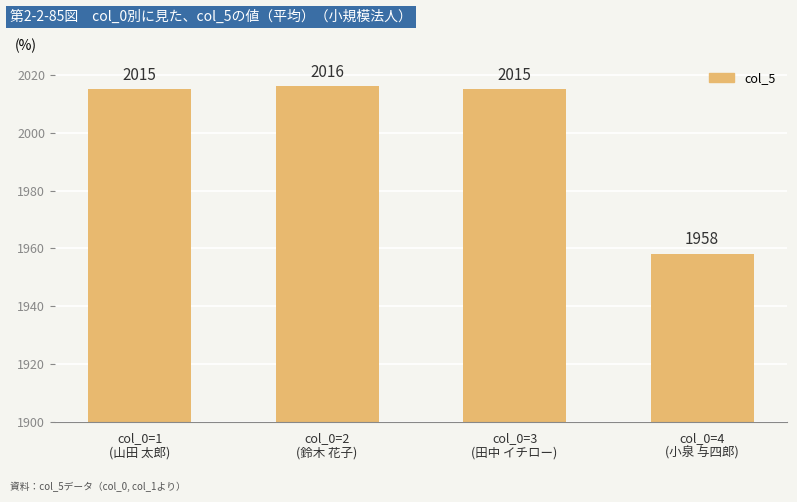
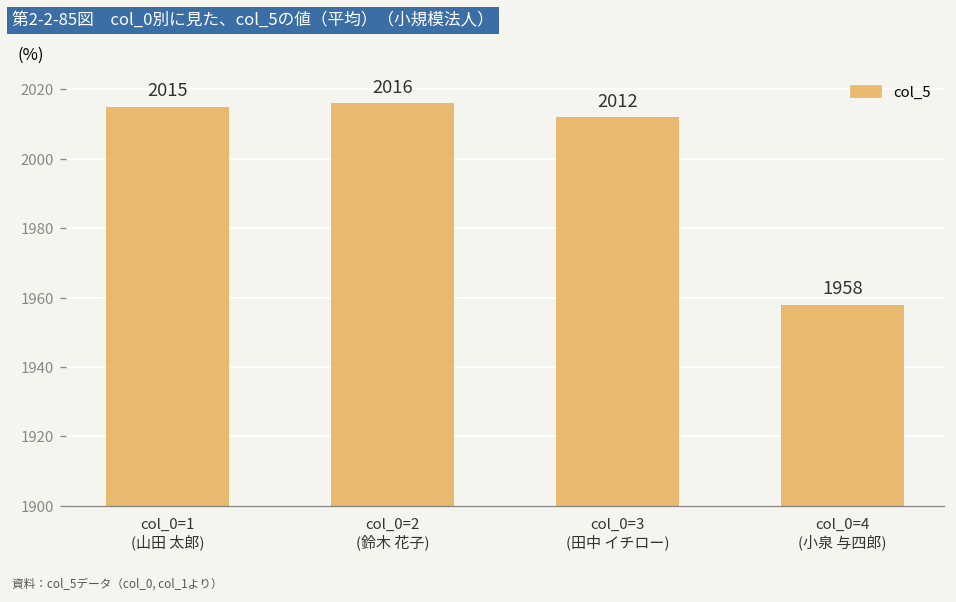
  {
    "col_0=1 (山田 太郎)": 2015,
    "col_0=2 (鈴木 花子)": 2016,
-   "col_0=3 (田中 イチロー)": 2015,
+   "col_0=3 (田中 イチロー)": 2012,
    "col_0=4 (小泉 与四郎)": 1958
  }
